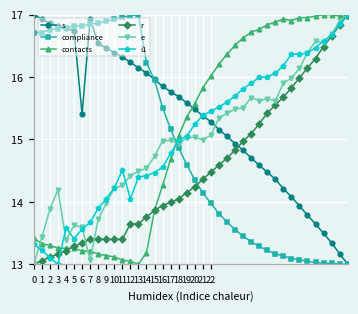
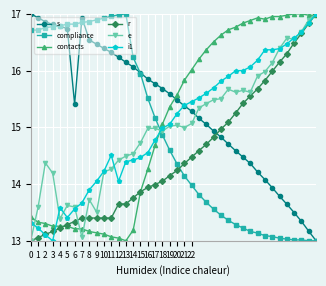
  {
    "s": {
      "0": 17.0,
      "6": 15.4
    },
    "e": {
-     "1": 13.4,
-     "2": 13.9,
+     "1": 13.6,
+     "2": 14.4,
      "3": 14.2,
      "4": 13.4,
      "5": 13.6,
      "7": 13.1,
      "8": 13.7,
-     "9": 14.0
+     "9": 13.5
    }
  }
